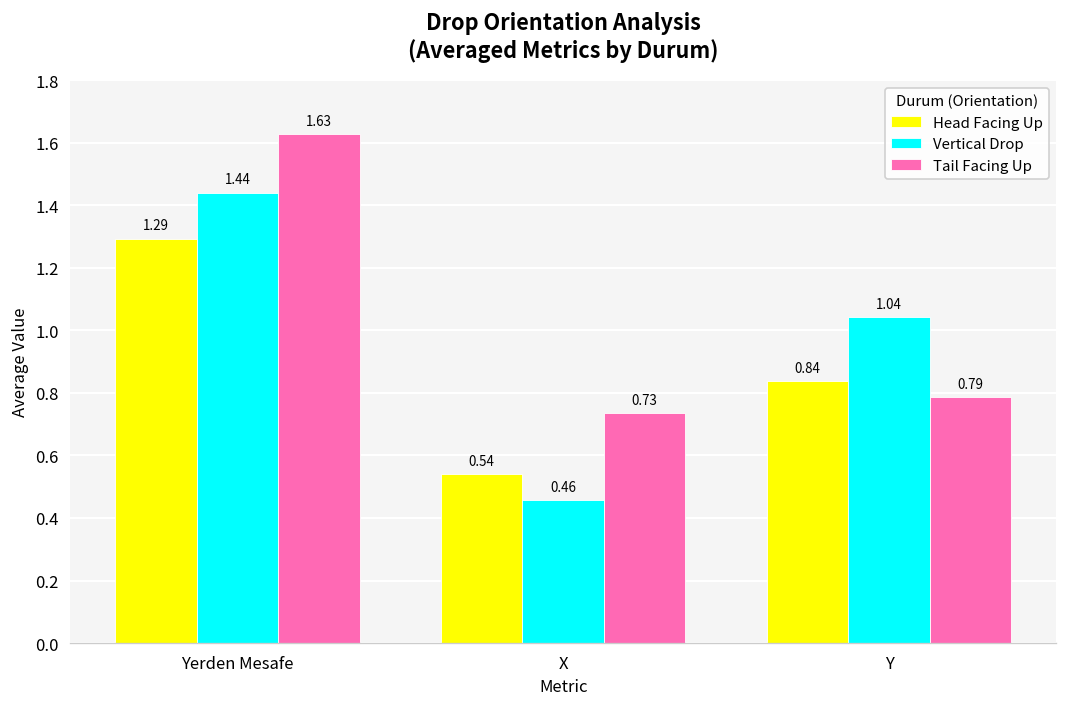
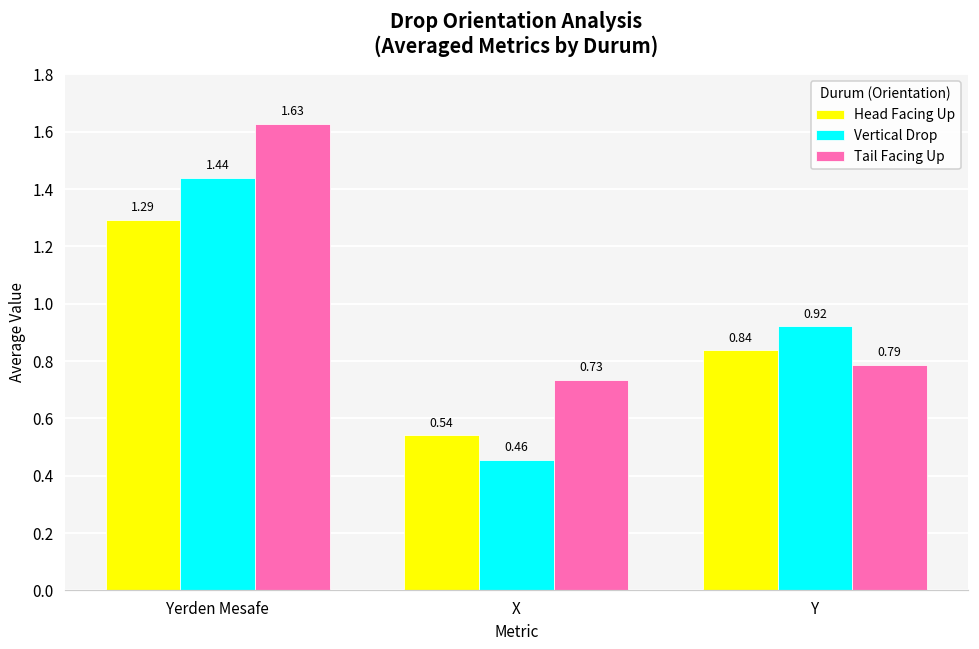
  {
    "Head Facing Up": {
      "Yerden Mesafe": 1.29,
      "X": 0.54,
      "Y": 0.84
    },
    "Vertical Drop": {
      "Yerden Mesafe": 1.44,
      "X": 0.46,
-     "Y": 1.04
+     "Y": 0.92
    },
    "Tail Facing Up": {
      "Yerden Mesafe": 1.63,
      "X": 0.73,
      "Y": 0.79
    }
  }
